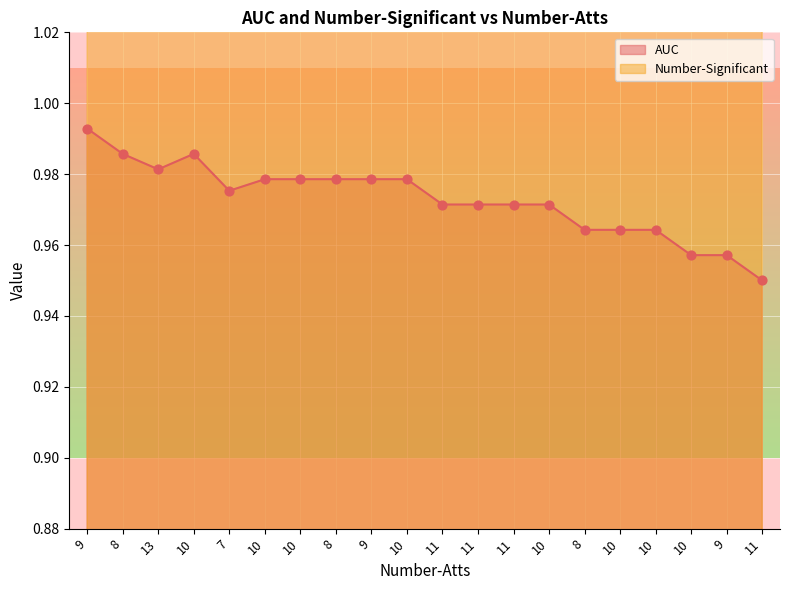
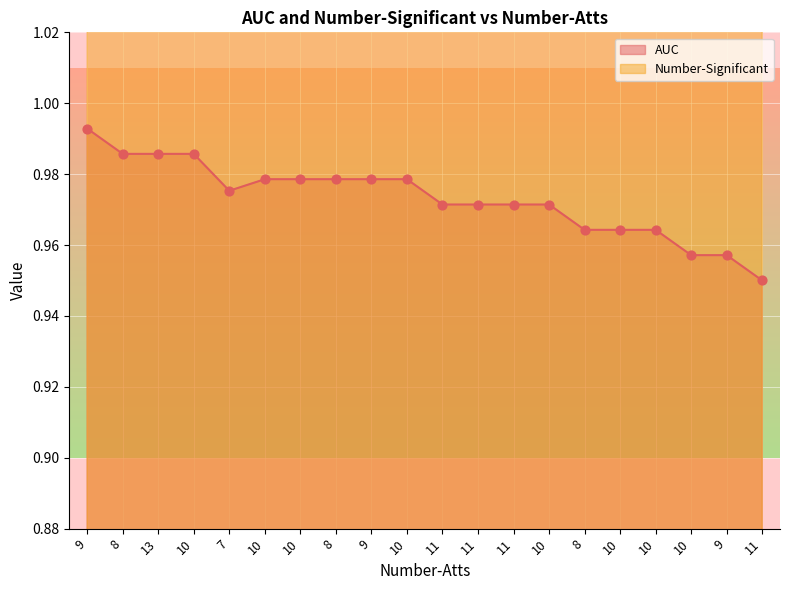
  {
    "AUC": {
-     "13": 0.981,
+     "13": 0.986,
      "7": 0.975
    }
  }
